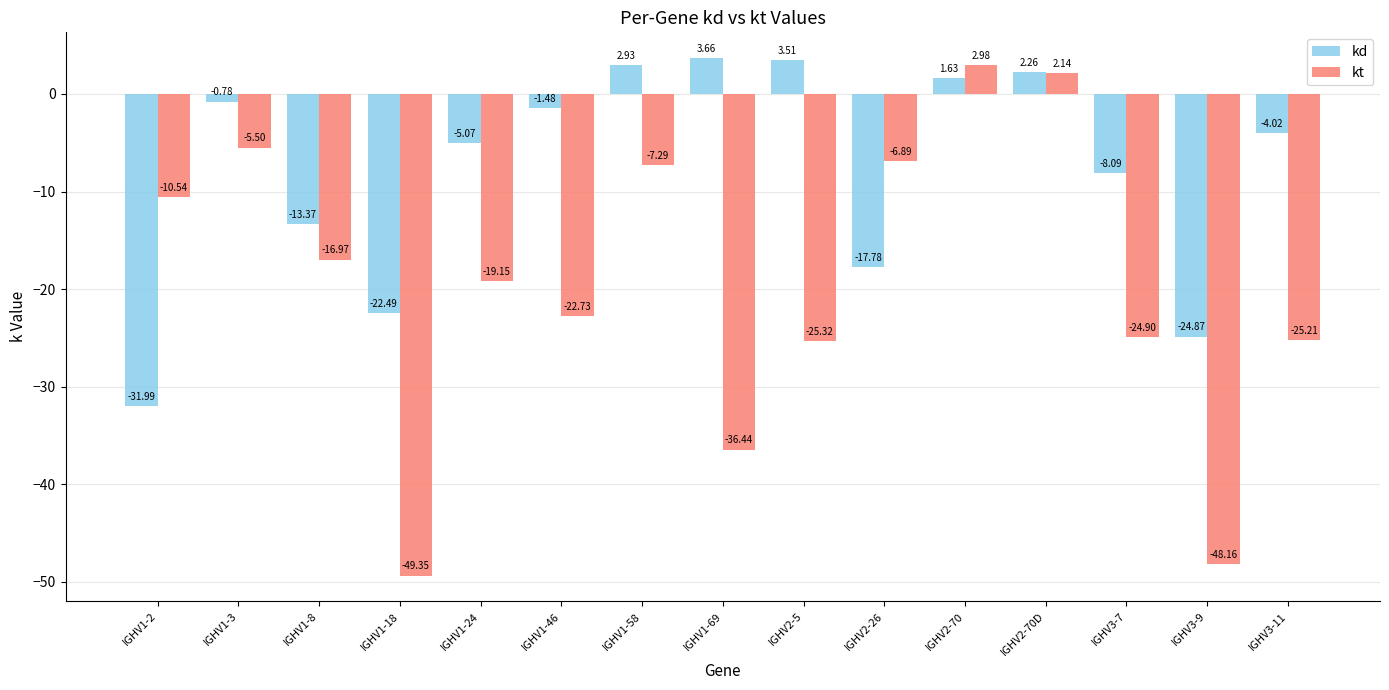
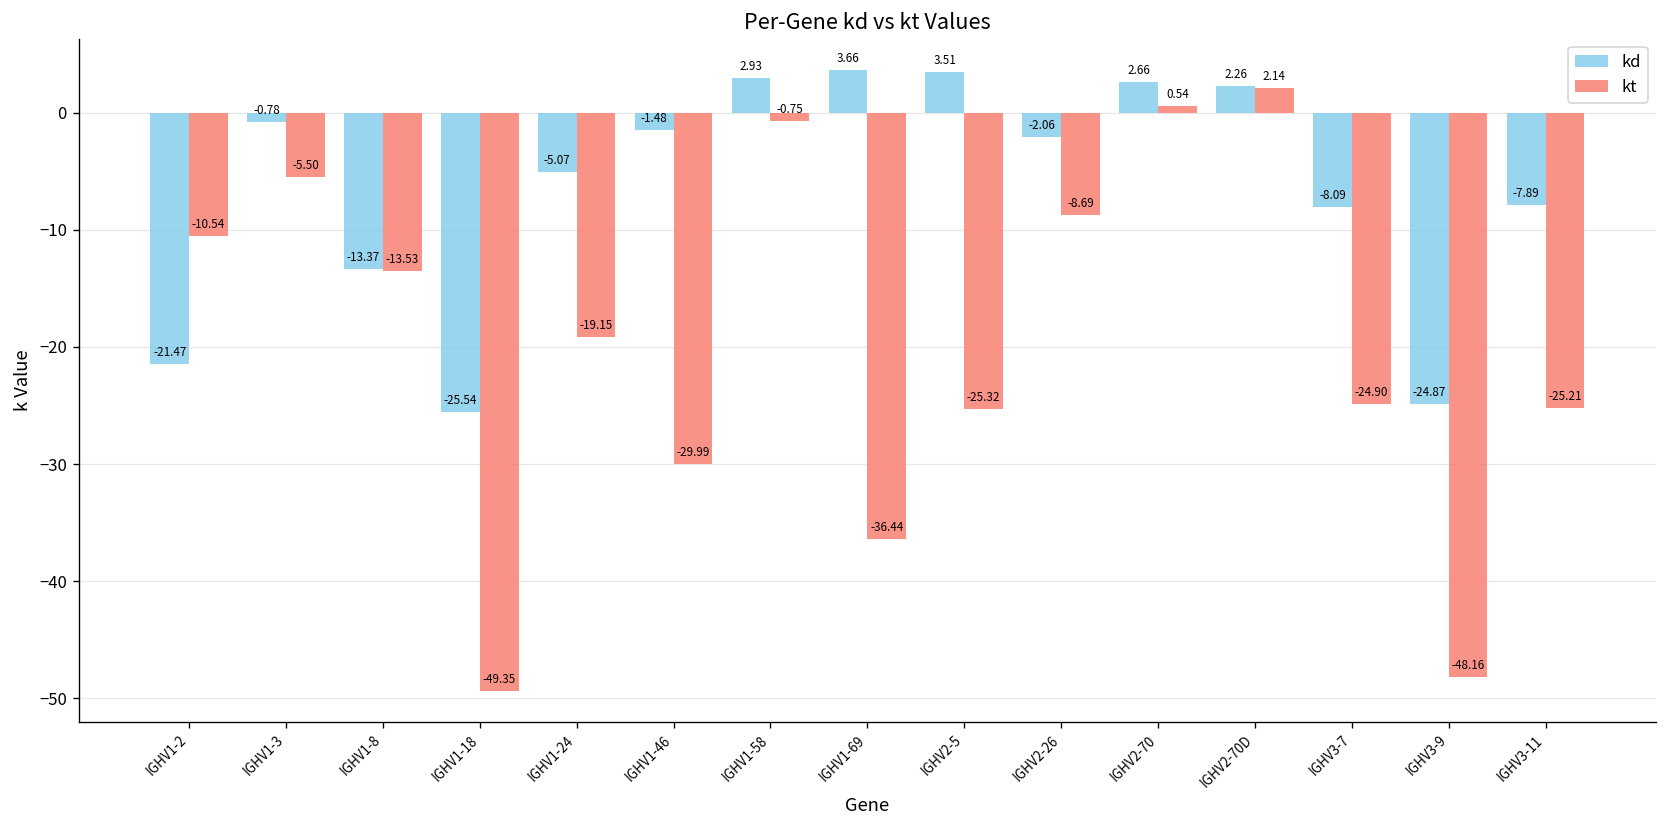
  {
    "kd": {
-     "IGHV1-2": -31.99,
+     "IGHV1-2": -21.47,
      "IGHV1-3": -0.78,
      "IGHV1-8": -13.37,
-     "IGHV1-18": -22.49,
+     "IGHV1-18": -25.54,
      "IGHV1-24": -5.07,
      "IGHV1-46": -1.48,
      "IGHV1-58": 2.93,
      "IGHV1-69": 3.66,
      "IGHV2-5": 3.51,
-     "IGHV2-26": -17.78,
-     "IGHV2-70": 1.63,
+     "IGHV2-26": -2.06,
+     "IGHV2-70": 2.66,
      "IGHV2-70D": 2.26,
      "IGHV3-7": -8.09,
      "IGHV3-9": -24.87,
-     "IGHV3-11": -4.02
+     "IGHV3-11": -7.89
    },
    "kt": {
      "IGHV1-2": -10.54,
      "IGHV1-3": -5.50,
-     "IGHV1-8": -16.97,
+     "IGHV1-8": -13.53,
      "IGHV1-18": -49.35,
      "IGHV1-24": -19.15,
-     "IGHV1-46": -22.73,
-     "IGHV1-58": -7.29,
+     "IGHV1-46": -29.99,
+     "IGHV1-58": -0.75,
      "IGHV1-69": -36.44,
      "IGHV2-5": -25.32,
-     "IGHV2-26": -6.89,
-     "IGHV2-70": 2.98,
+     "IGHV2-26": -8.69,
+     "IGHV2-70": 0.54,
      "IGHV2-70D": 2.14,
      "IGHV3-7": -24.90,
      "IGHV3-9": -48.16,
      "IGHV3-11": -25.21
    }
  }
